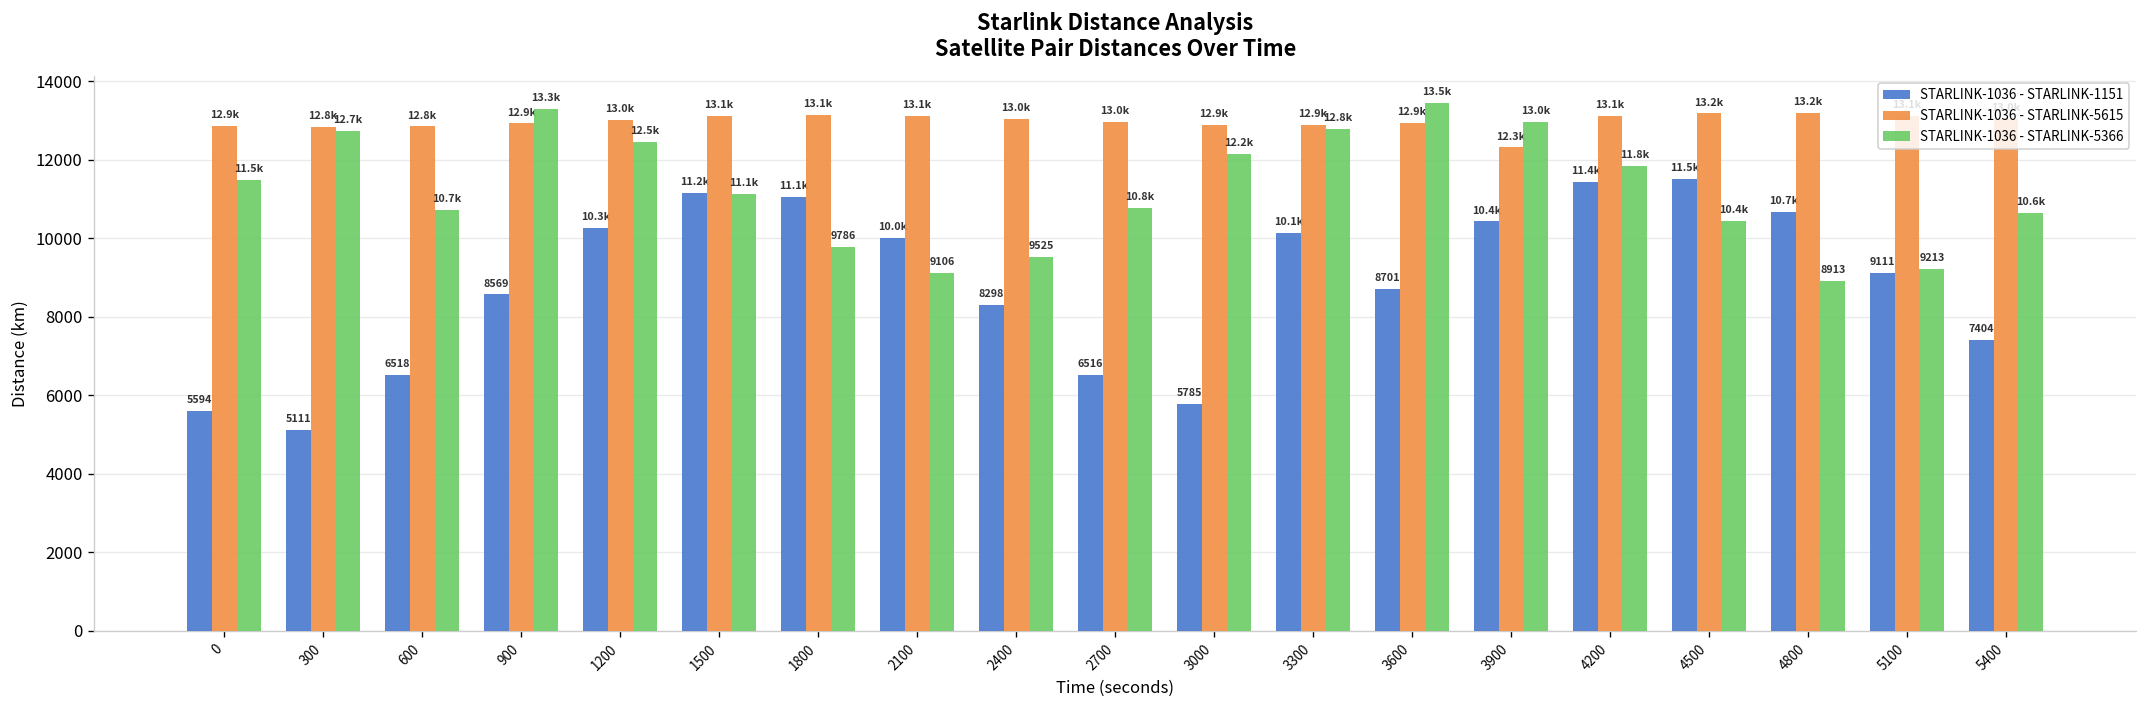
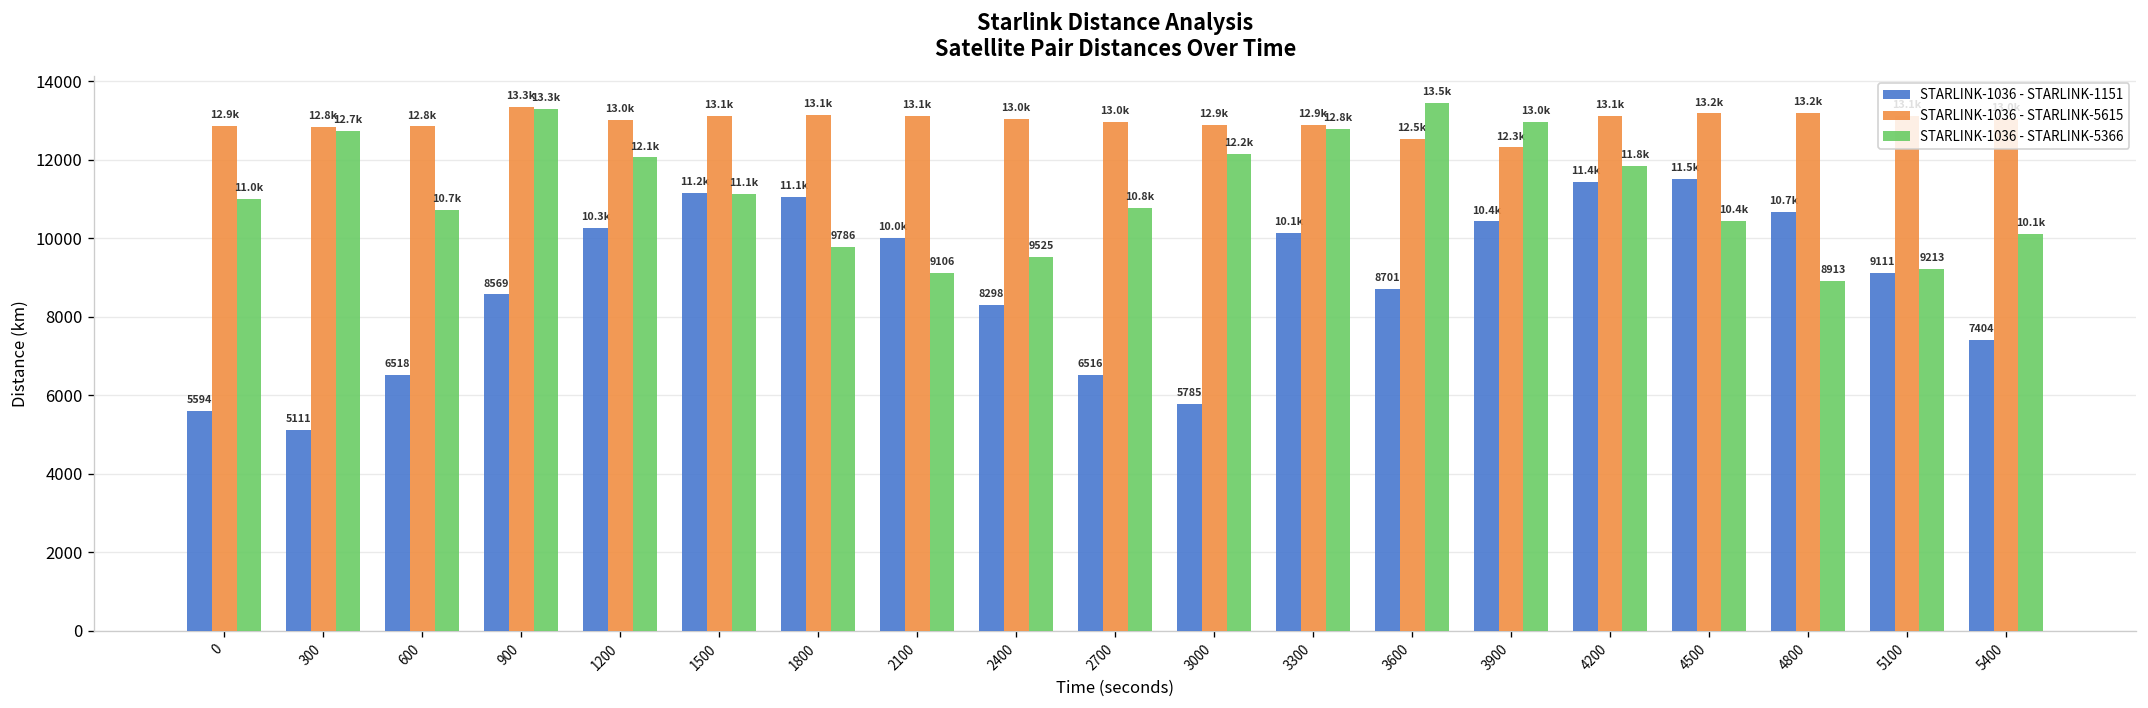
  {
    "STARLINK-1036 - STARLINK-1151": {
      "0": "5594",
      "300": "5111",
      "600": "6518",
      "900": "8569",
      "1200": "10.3k",
      "1500": "11.2k",
      "1800": "11.1k",
      "2100": "10.0k",
      "2400": "8298",
      "2700": "6516",
      "3000": "5785",
      "3300": "10.1k",
      "3600": "8701",
      "3900": "10.4k",
      "4200": "11.4k",
      "4500": "11.5k",
      "4800": "10.7k",
      "5100": "9111",
      "5400": "7404"
    },
    "STARLINK-1036 - STARLINK-5615": {
      "0": "12.9k",
      "300": "12.8k",
      "600": "12.8k",
-     "900": "12.9k",
+     "900": "13.3k",
      "1200": "13.0k",
      "1500": "13.1k",
      "1800": "13.1k",
      "2100": "13.1k",
      "2400": "13.0k",
      "2700": "13.0k",
      "3000": "12.9k",
      "3300": "12.9k",
-     "3600": "12.9k",
+     "3600": "12.5k",
      "3900": "12.3k",
      "4200": "13.1k",
      "4500": "13.2k",
      "4800": "13.2k"
    },
    "STARLINK-1036 - STARLINK-5366": {
-     "0": "11.5k",
+     "0": "11.0k",
      "300": "12.7k",
      "600": "10.7k",
      "900": "13.3k",
-     "1200": "12.5k",
+     "1200": "12.1k",
      "1500": "11.1k",
      "1800": "9786",
      "2100": "9106",
      "2400": "9525",
      "2700": "10.8k",
      "3000": "12.2k",
      "3300": "12.8k",
      "3600": "13.5k",
      "3900": "13.0k",
      "4200": "11.8k",
      "4500": "10.4k",
      "4800": "8913",
      "5100": "9213",
-     "5400": "10.6k"
+     "5400": "10.1k"
    }
  }
